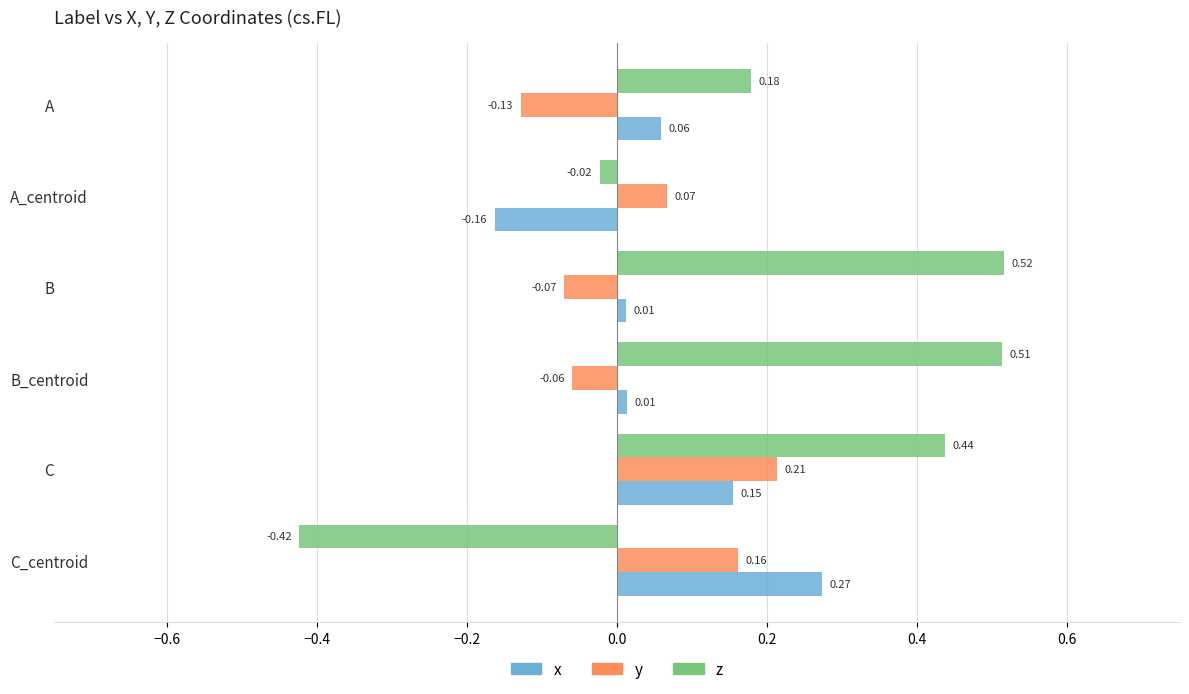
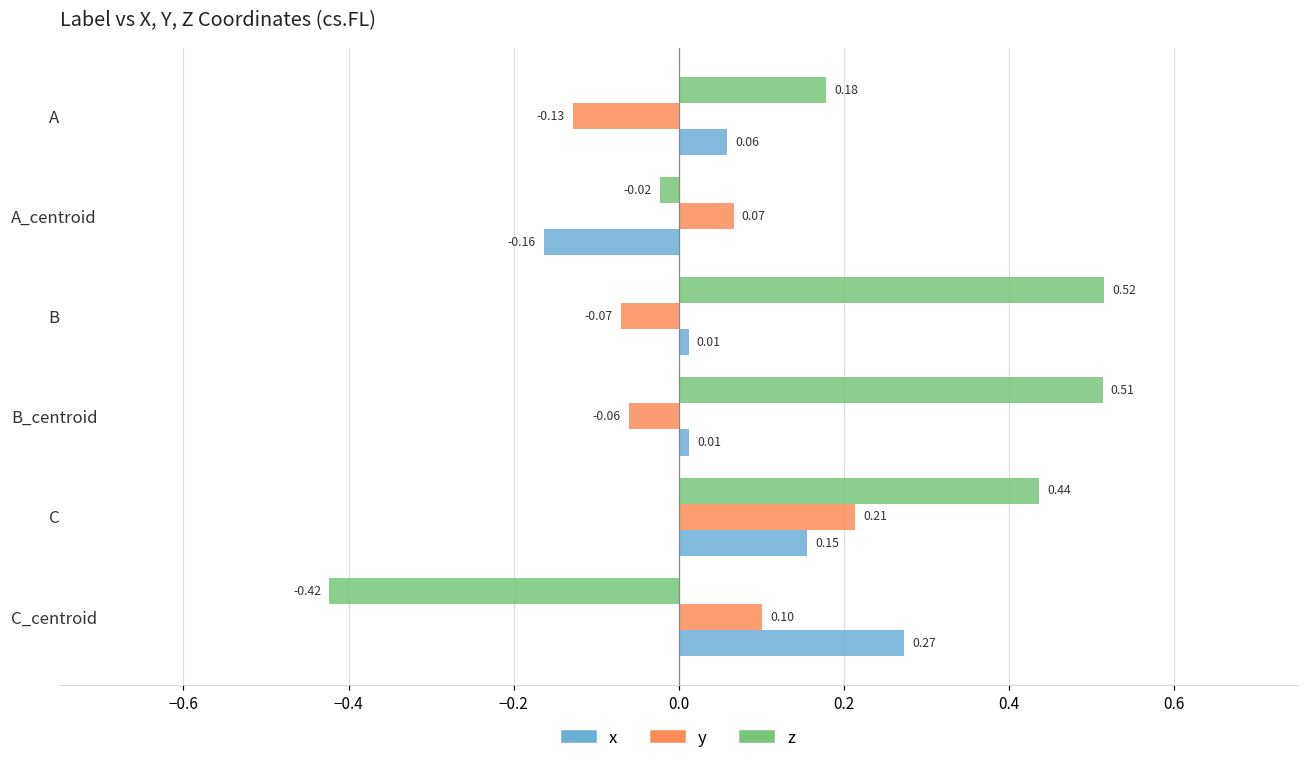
  {
    "x": {
      "A": 0.06,
      "A_centroid": -0.16,
      "B": 0.01,
      "B_centroid": 0.01,
      "C": 0.15,
      "C_centroid": 0.27
    },
    "y": {
      "A": -0.13,
      "A_centroid": 0.07,
      "B": -0.07,
      "B_centroid": -0.06,
      "C": 0.21,
-     "C_centroid": 0.16
+     "C_centroid": 0.10
    },
    "z": {
      "A": 0.18,
      "A_centroid": -0.02,
      "B": 0.52,
      "B_centroid": 0.51,
      "C": 0.44,
      "C_centroid": -0.42
    }
  }
